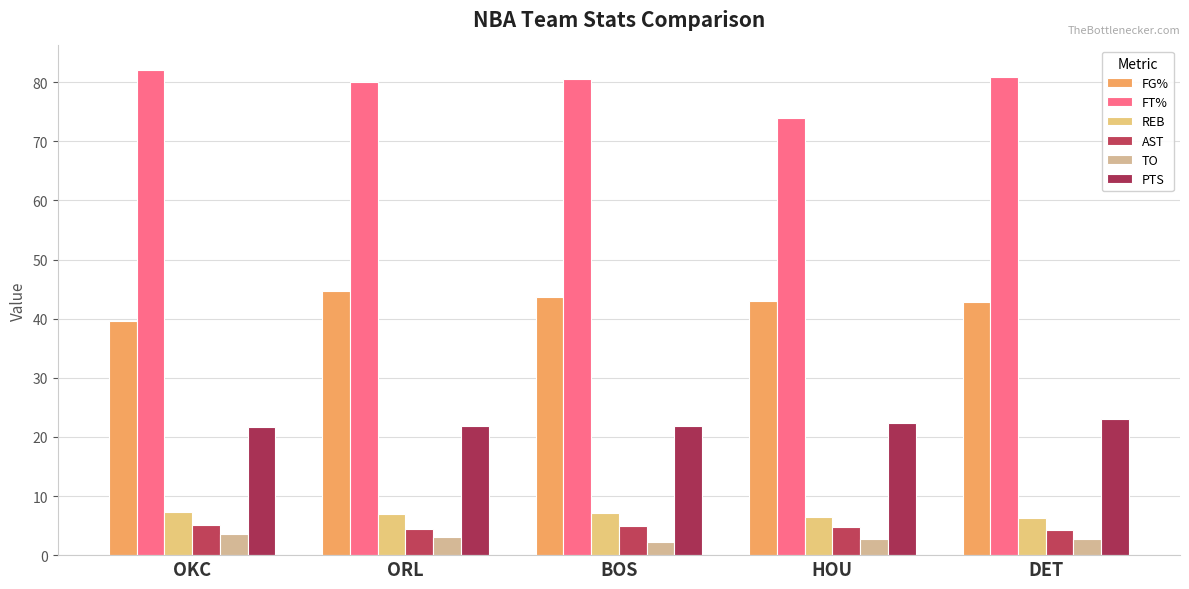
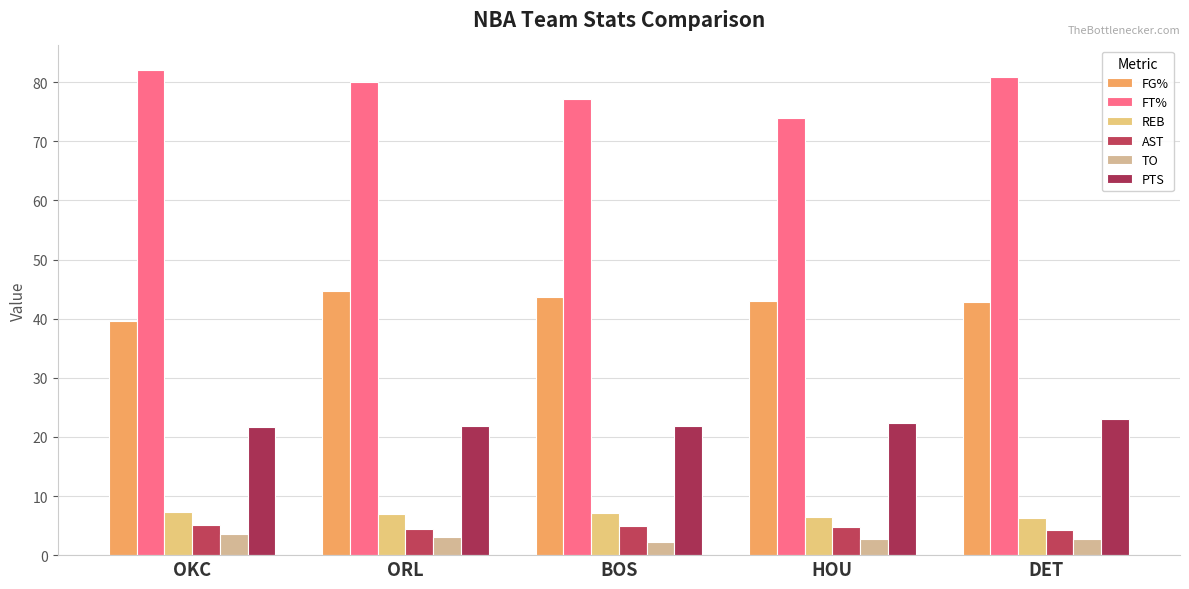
  {
    "FT%": {
      "OKC": 82,
      "ORL": 80,
-     "BOS": 81,
+     "BOS": 77,
      "HOU": 74,
      "DET": 81
    }
  }
